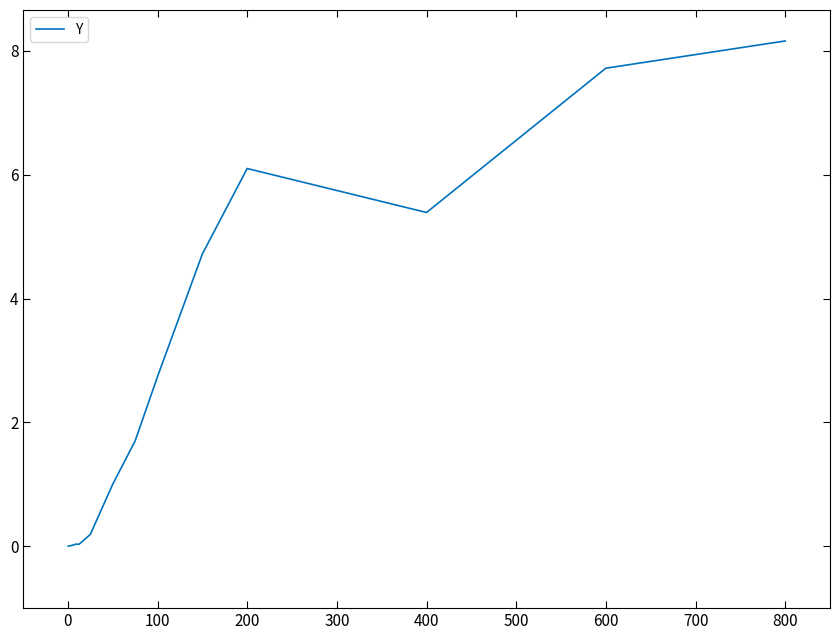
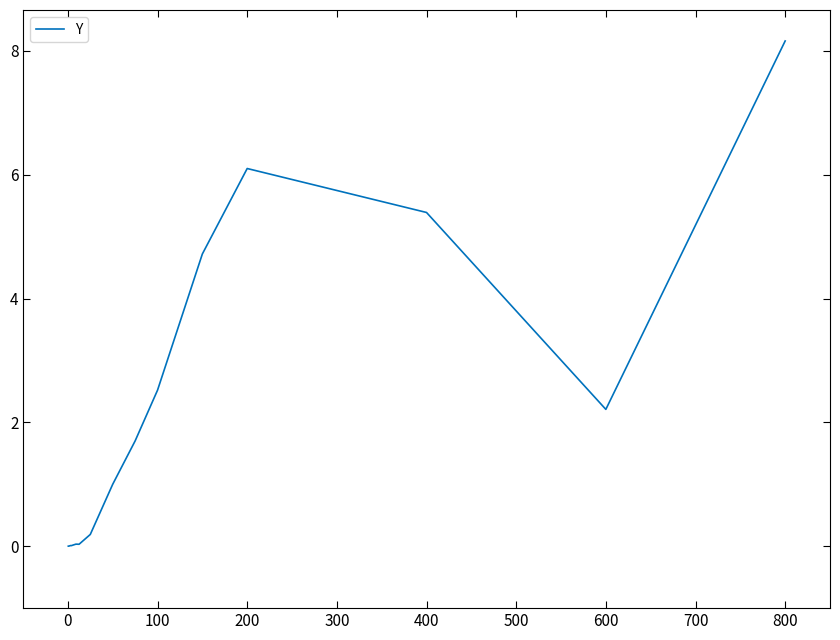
  {
-   "100": 2.7,
+   "100": 2.5,
    "200": 6.1,
    "400": 5.4,
-   "600": 7.7,
+   "600": 2.2,
    "800": 8.2
  }
